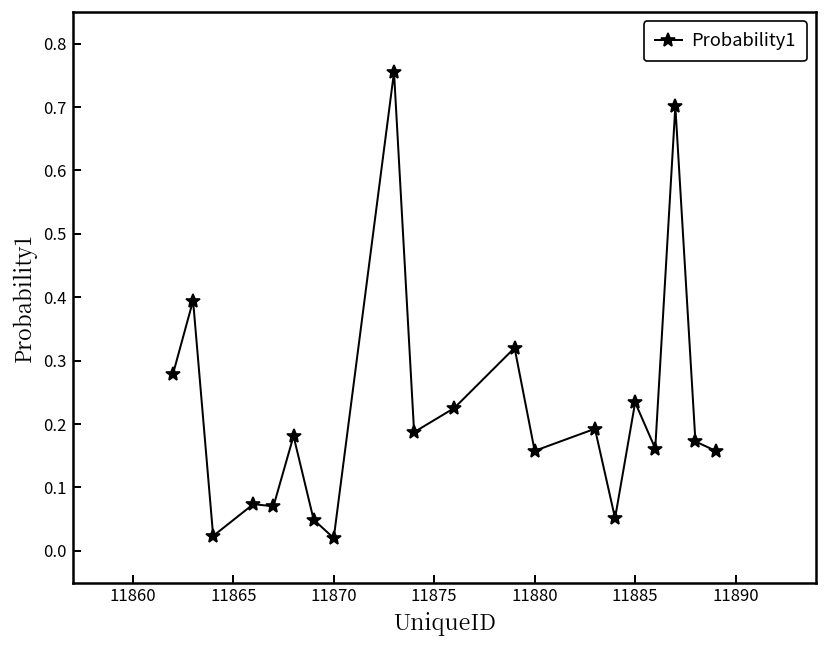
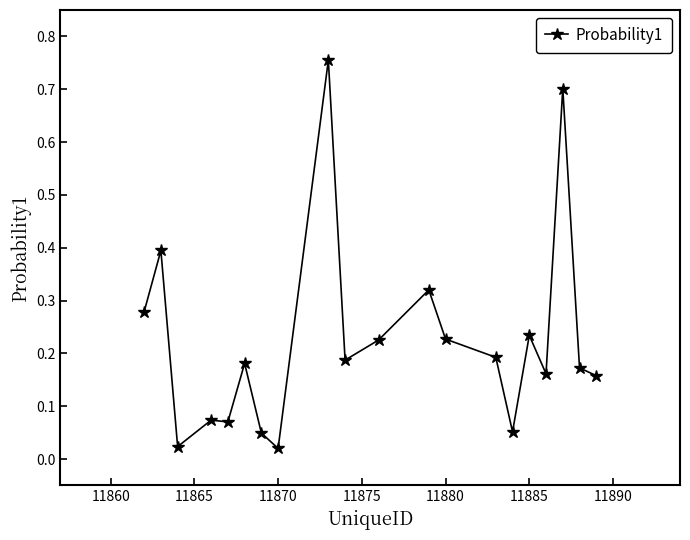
  {
    "11870": 0.02,
-   "11880": 0.16,
+   "11880": 0.23,
    "11885": 0.23
  }
